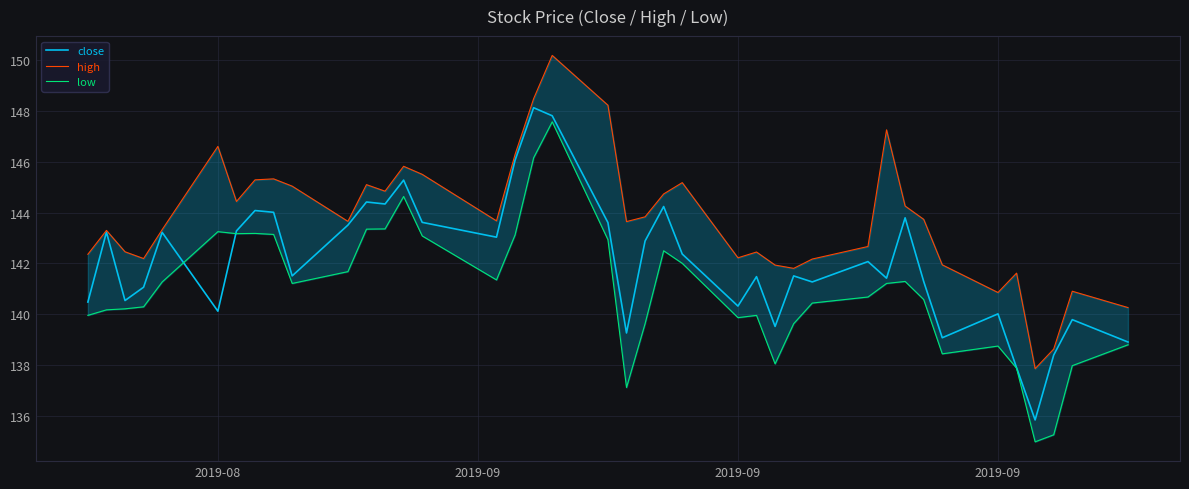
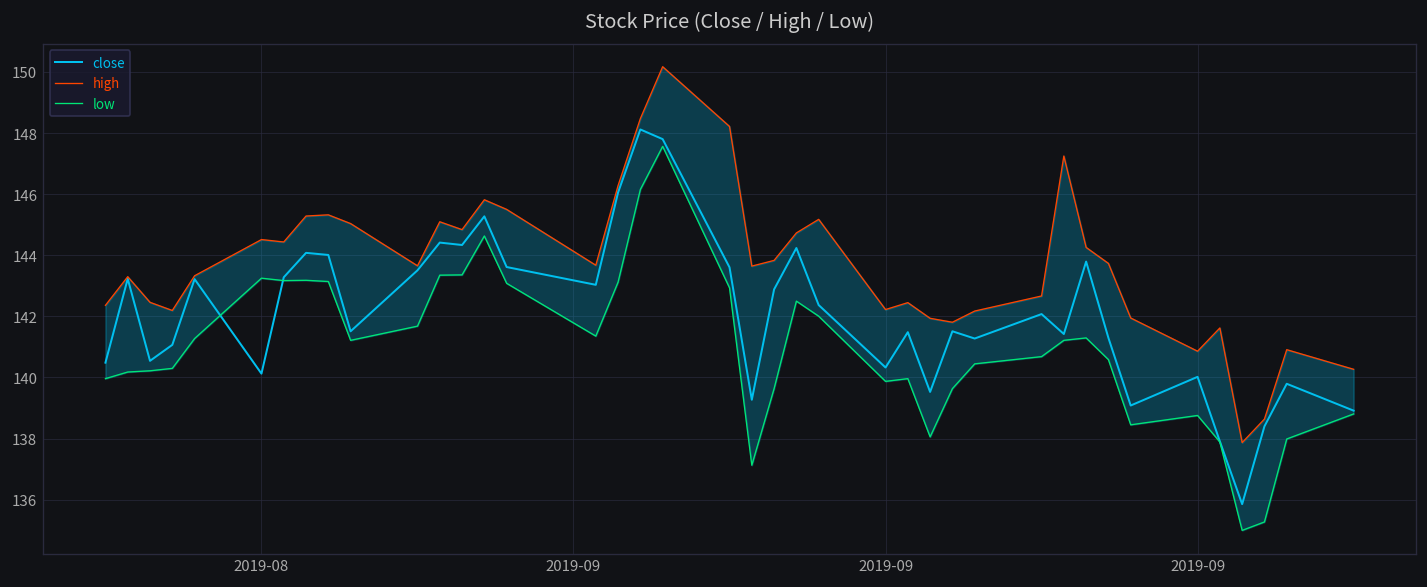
  {
    "close": {
      "2019-08": 140.1
    },
    "high": {
-     "2019-08": 146.6
+     "2019-08": 144.5
    },
    "low": {
      "2019-08": 143.3
    }
  }
